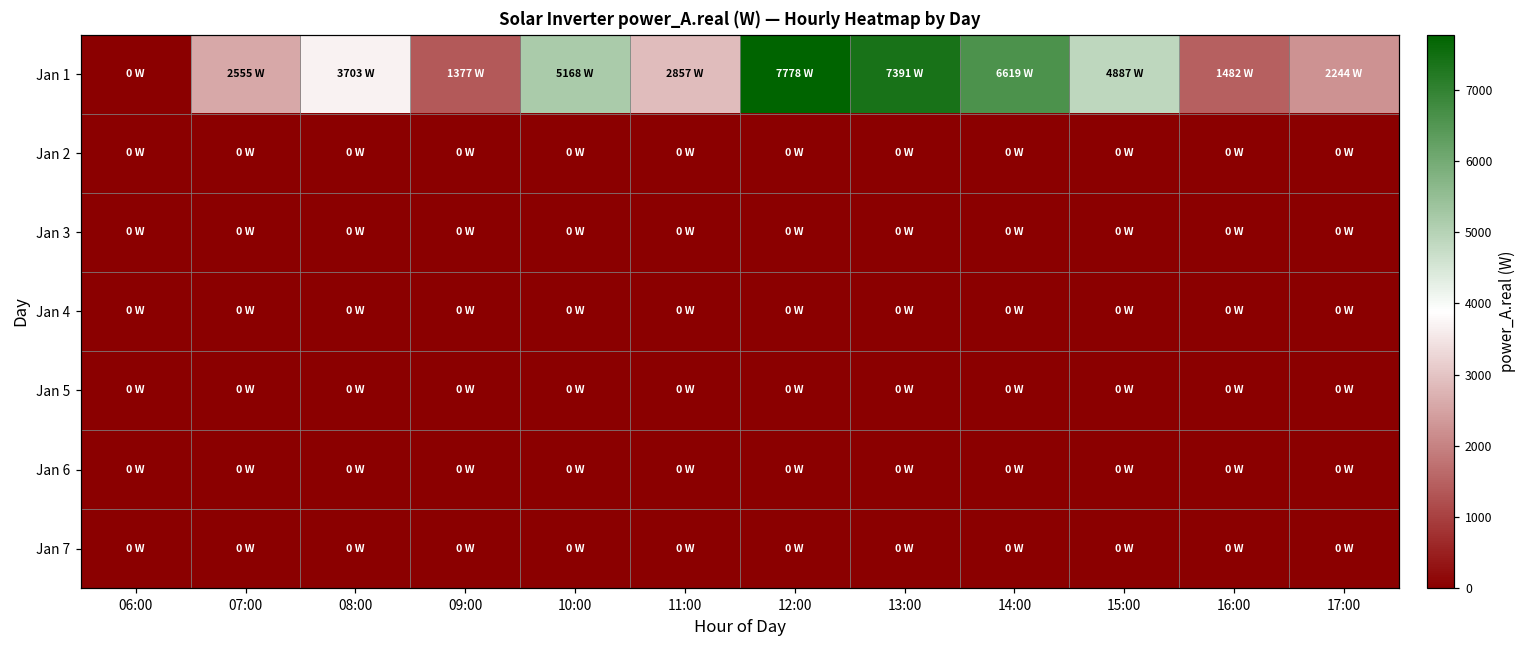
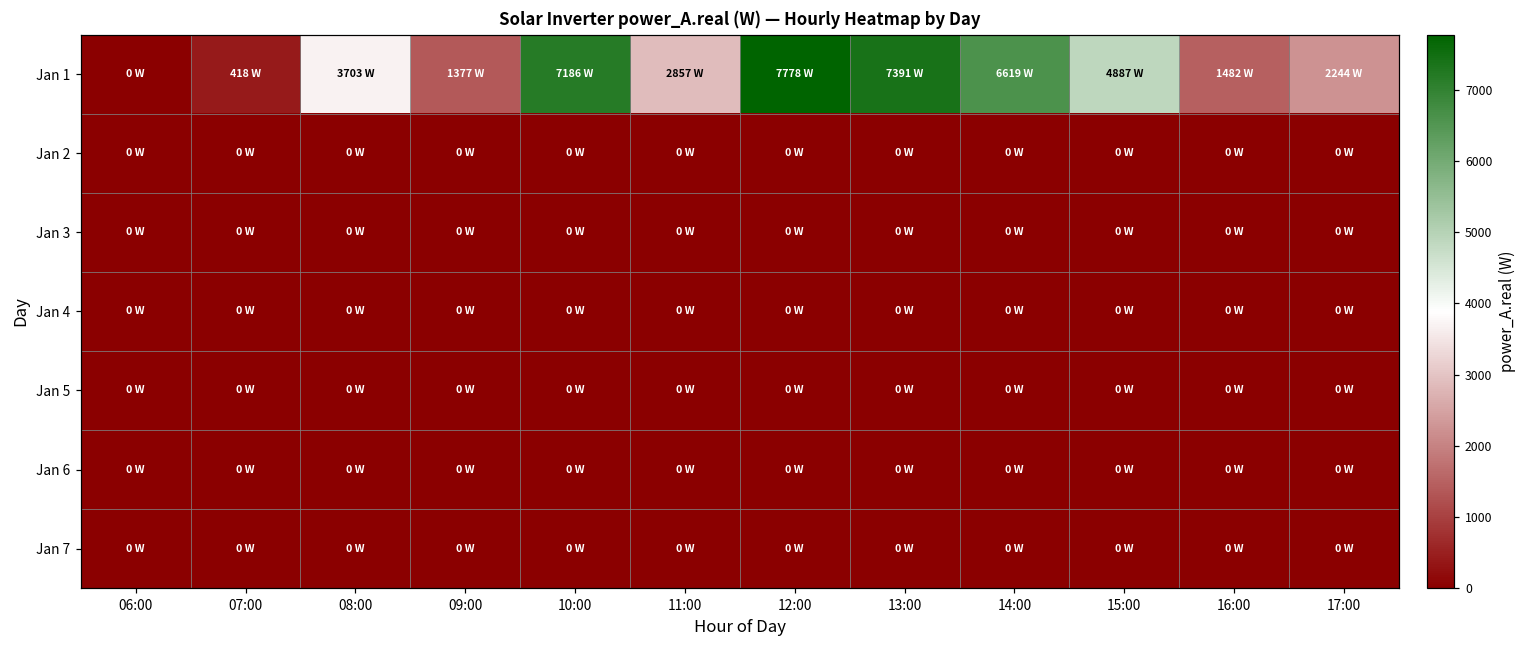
  {
    "Jan 1": {
      "06:00": 0,
-     "07:00": 2555,
+     "07:00": 418,
      "08:00": 3703,
      "09:00": 1377,
-     "10:00": 5168,
+     "10:00": 7186,
      "11:00": 2857,
      "12:00": 7778,
      "13:00": 7391,
      "14:00": 6619,
      "15:00": 4887,
      "16:00": 1482,
      "17:00": 2244
    },
    "Jan 2": {
      "06:00": 0,
      "07:00": 0,
      "08:00": 0,
      "09:00": 0,
      "10:00": 0,
      "11:00": 0,
      "12:00": 0,
      "13:00": 0,
      "14:00": 0,
      "15:00": 0,
      "16:00": 0,
      "17:00": 0
    },
    "Jan 3": {
      "06:00": 0,
      "07:00": 0,
      "08:00": 0,
      "09:00": 0,
      "10:00": 0,
      "11:00": 0,
      "12:00": 0,
      "13:00": 0,
      "14:00": 0,
      "15:00": 0,
      "16:00": 0,
      "17:00": 0
    },
    "Jan 4": {
      "06:00": 0,
      "07:00": 0,
      "08:00": 0,
      "09:00": 0,
      "10:00": 0,
      "11:00": 0,
      "12:00": 0,
      "13:00": 0,
      "14:00": 0,
      "15:00": 0,
      "16:00": 0,
      "17:00": 0
    },
    "Jan 5": {
      "06:00": 0,
      "07:00": 0,
      "08:00": 0,
      "09:00": 0,
      "10:00": 0,
      "11:00": 0,
      "12:00": 0,
      "13:00": 0,
      "14:00": 0,
      "15:00": 0,
      "16:00": 0,
      "17:00": 0
    },
    "Jan 6": {
      "06:00": 0,
      "07:00": 0,
      "08:00": 0,
      "09:00": 0,
      "10:00": 0,
      "11:00": 0,
      "12:00": 0,
      "13:00": 0,
      "14:00": 0,
      "15:00": 0,
      "16:00": 0,
      "17:00": 0
    },
    "Jan 7": {
      "06:00": 0,
      "07:00": 0,
      "08:00": 0,
      "09:00": 0,
      "10:00": 0,
      "11:00": 0,
      "12:00": 0,
      "13:00": 0,
      "14:00": 0,
      "15:00": 0,
      "16:00": 0,
      "17:00": 0
    }
  }
